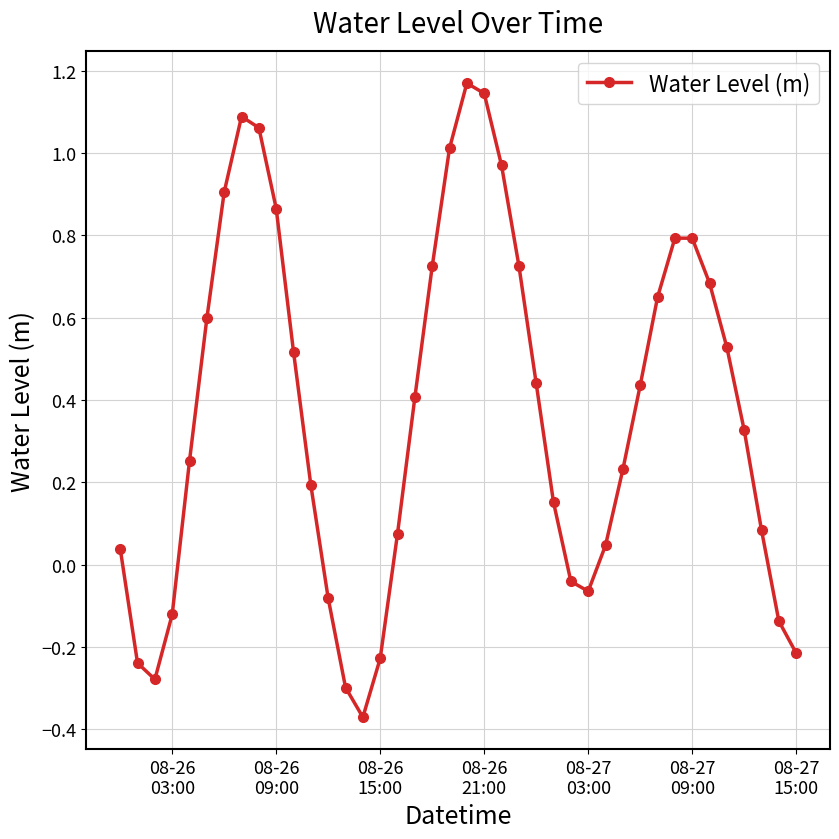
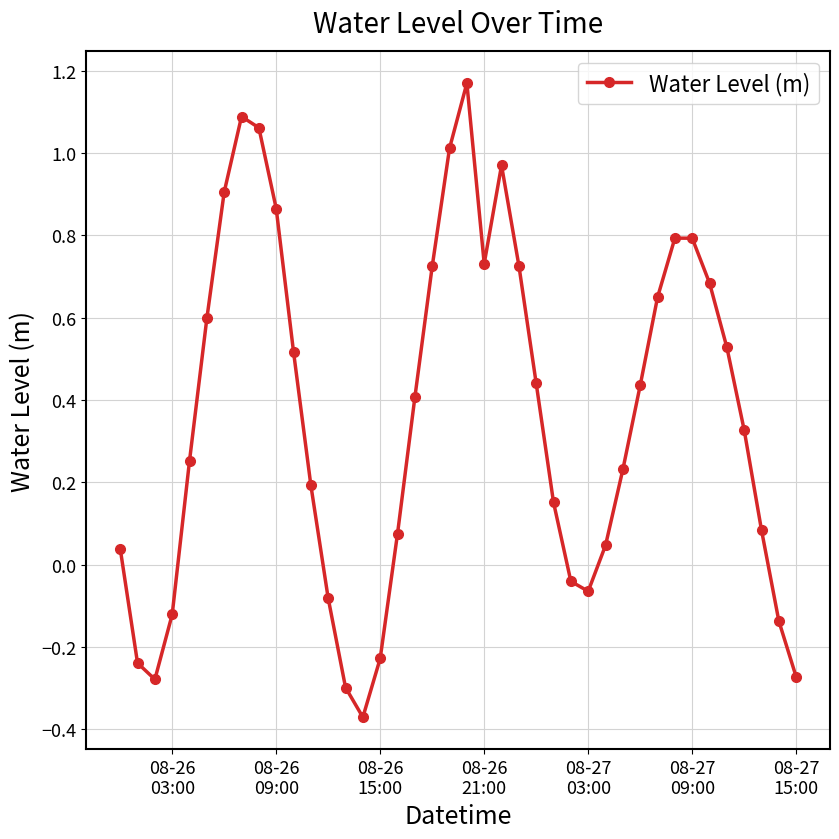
  {
    "08-26 03:00": -0.12,
    "08-26 09:00": 0.87,
    "08-26 15:00": -0.23,
-   "08-26 21:00": 1.15,
+   "08-26 21:00": 0.73,
    "08-27 03:00": -0.07,
    "08-27 09:00": 0.79,
-   "08-27 15:00": -0.22
+   "08-27 15:00": -0.27
  }
